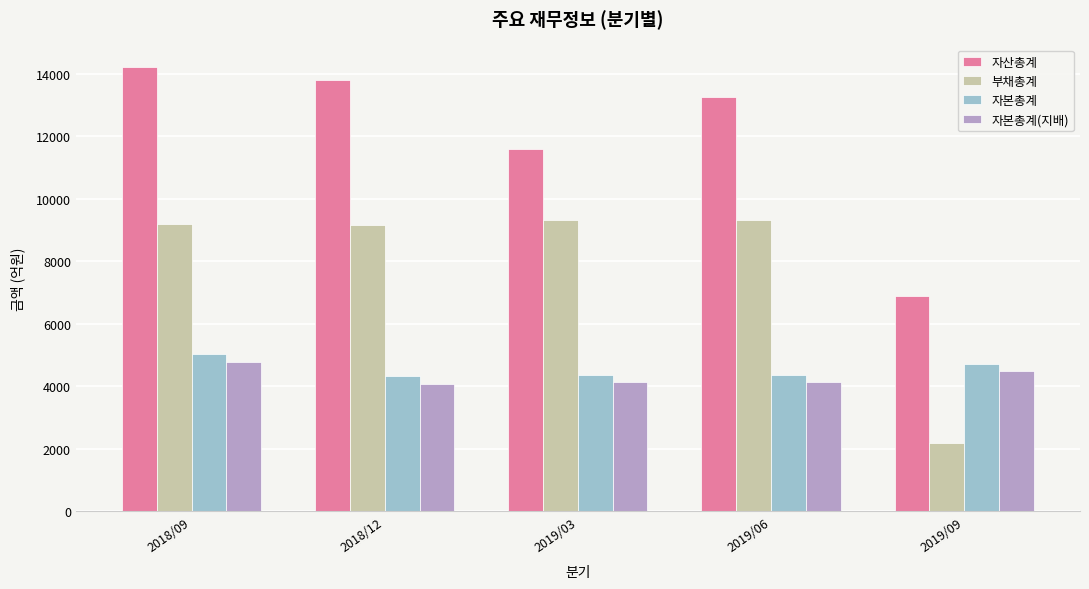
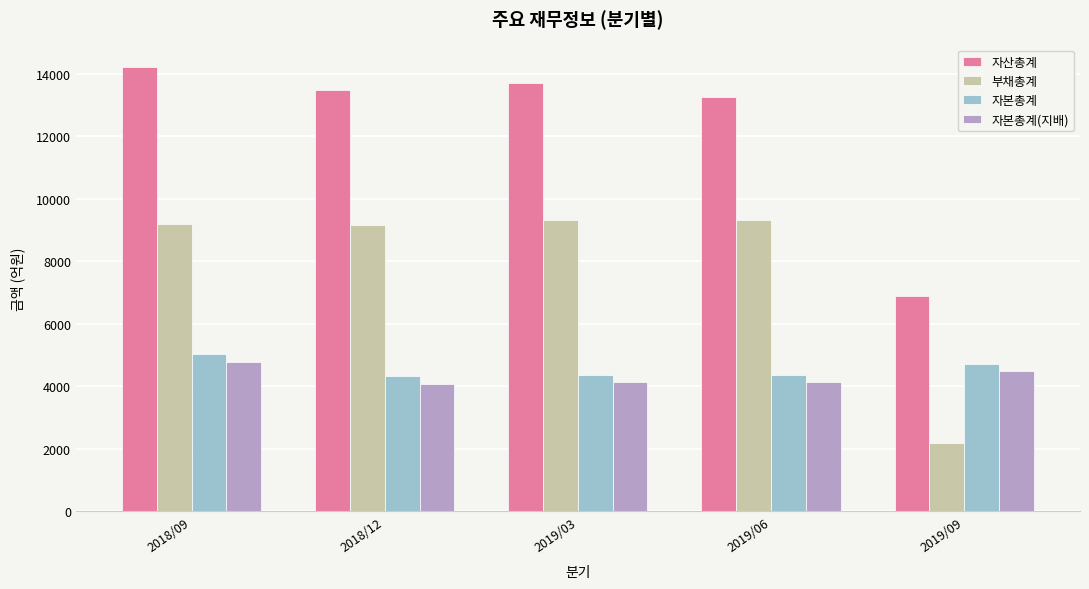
  {
    "자산총계": {
      "2018/09": 14200,
-     "2018/12": 13800,
-     "2019/03": 11600,
+     "2018/12": 13500,
+     "2019/03": 13700,
      "2019/06": 13200,
      "2019/09": 6900
    }
  }
